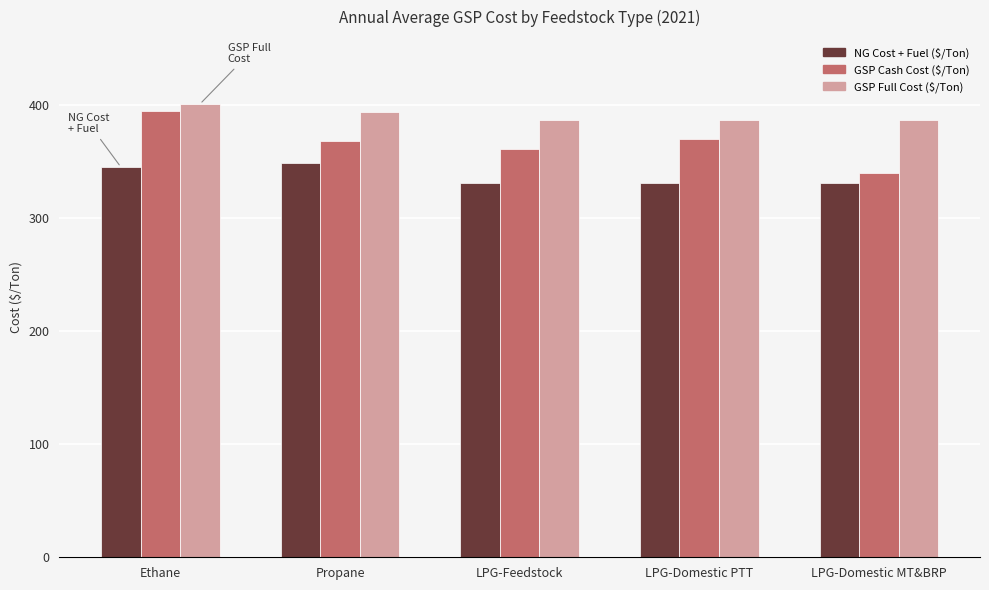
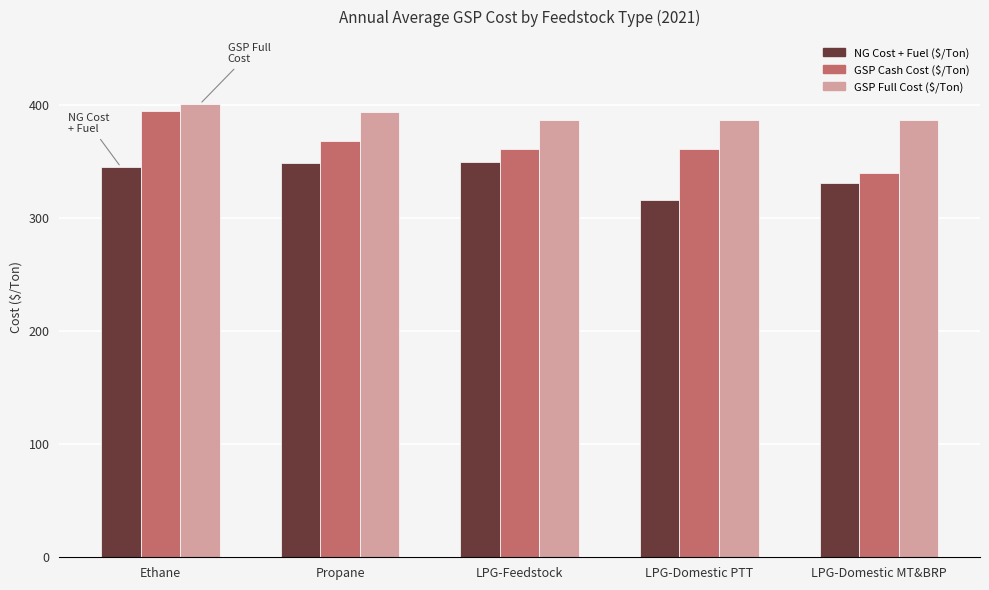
  {
    "NG Cost + Fuel ($/Ton)": {
      "Ethane": 345,
      "Propane": 349,
-     "LPG-Feedstock": 331,
-     "LPG-Domestic PTT": 331,
+     "LPG-Feedstock": 350,
+     "LPG-Domestic PTT": 316,
      "LPG-Domestic MT&BRP": 331
    },
    "GSP Cash Cost ($/Ton)": {
      "Ethane": 395,
      "Propane": 368,
      "LPG-Feedstock": 361,
-     "LPG-Domestic PTT": 370,
+     "LPG-Domestic PTT": 361,
      "LPG-Domestic MT&BRP": 340
    },
    "GSP Full Cost ($/Ton)": {
      "Ethane": 401,
      "Propane": 394,
      "LPG-Feedstock": 387,
      "LPG-Domestic PTT": 387,
      "LPG-Domestic MT&BRP": 387
    }
  }
